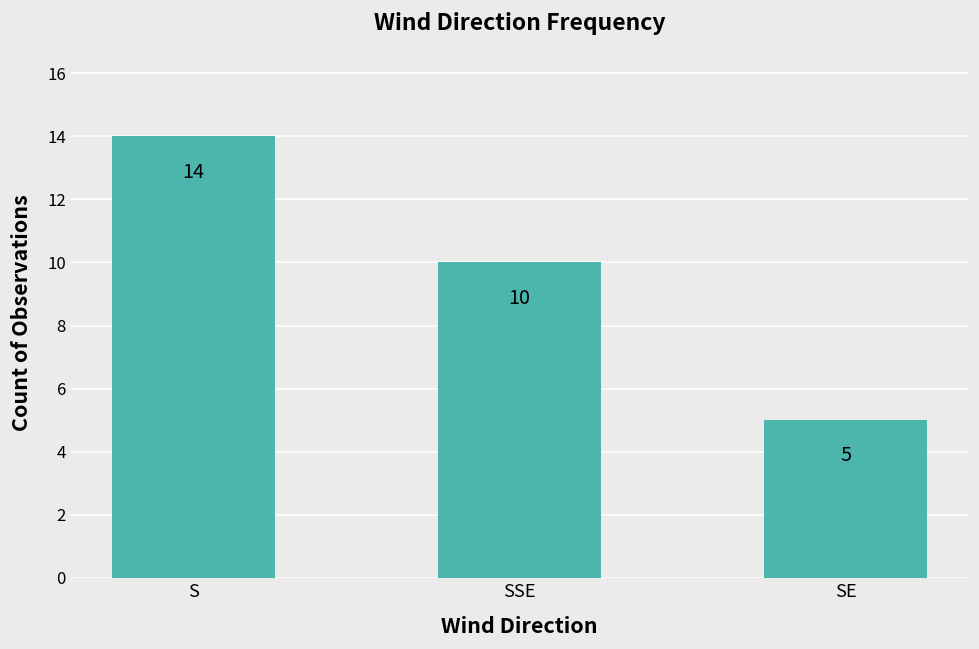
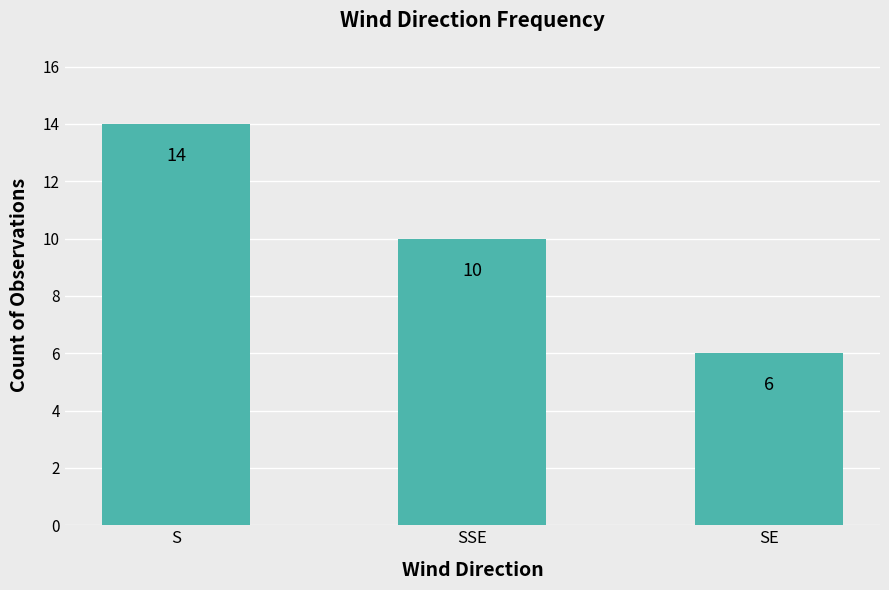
  {
    "S": 14,
    "SSE": 10,
-   "SE": 5
+   "SE": 6
  }
